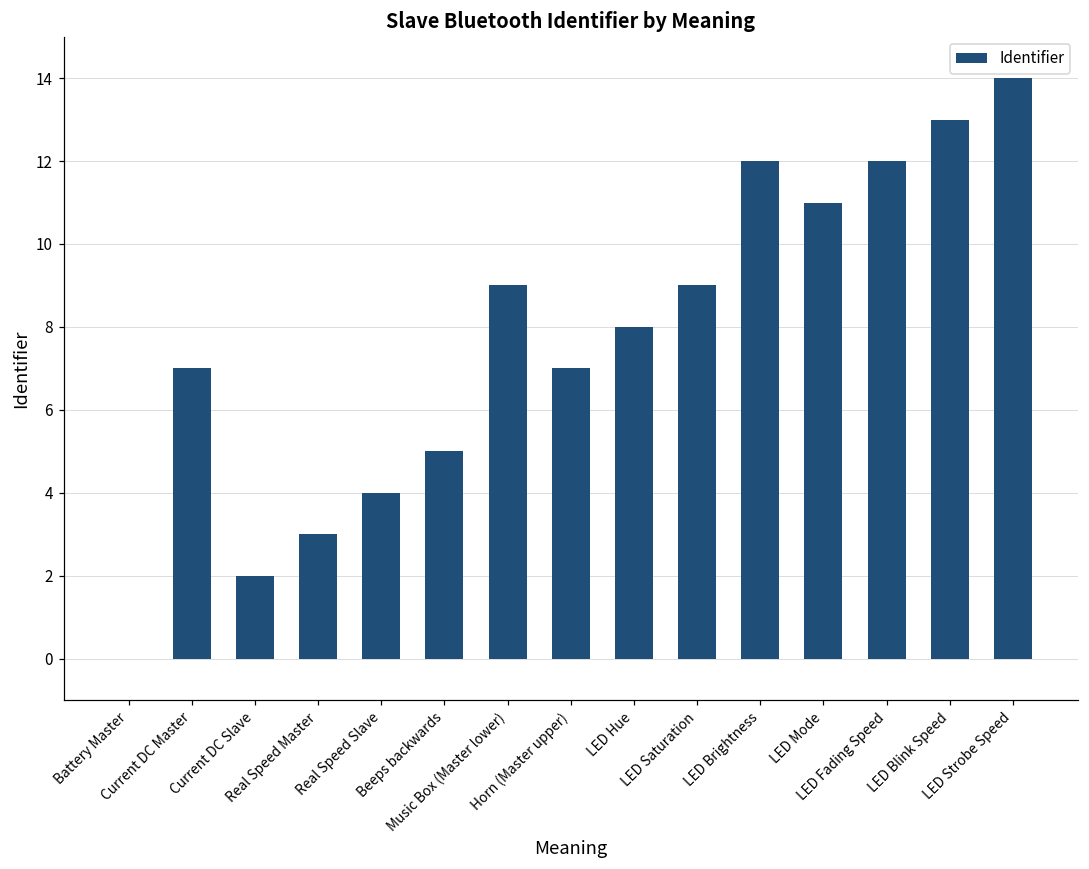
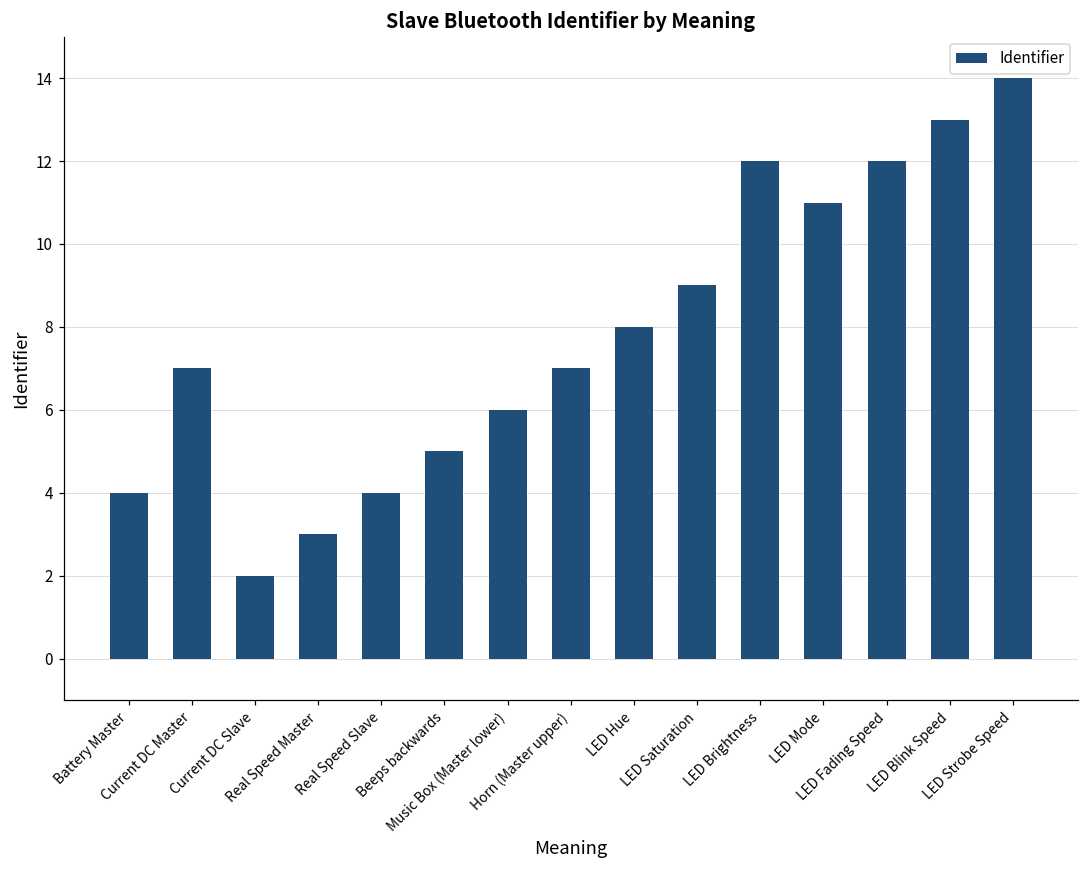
  {
-   "Battery Master": 0,
+   "Battery Master": 4,
    "Current DC Master": 7,
    "Current DC Slave": 2,
    "Real Speed Master": 3,
    "Real Speed Slave": 4,
    "Beeps backwards": 5,
-   "Music Box (Master lower)": 9,
+   "Music Box (Master lower)": 6,
    "Horn (Master upper)": 7,
    "LED Hue": 8,
    "LED Saturation": 9,
    "LED Brightness": 12,
    "LED Mode": 11,
    "LED Fading Speed": 12,
    "LED Blink Speed": 13,
    "LED Strobe Speed": 14
  }
